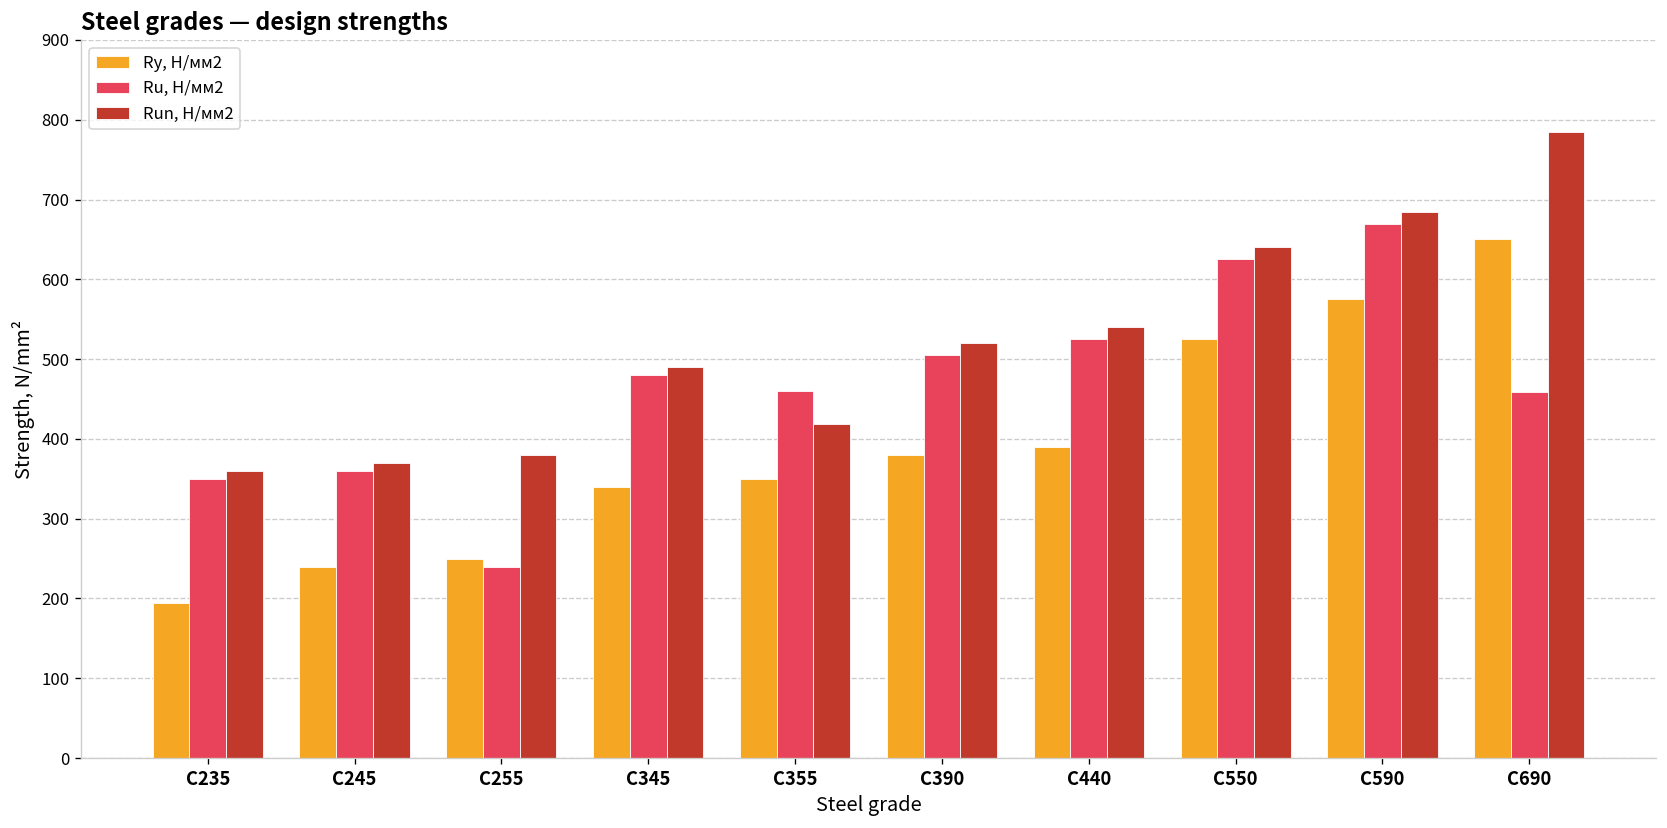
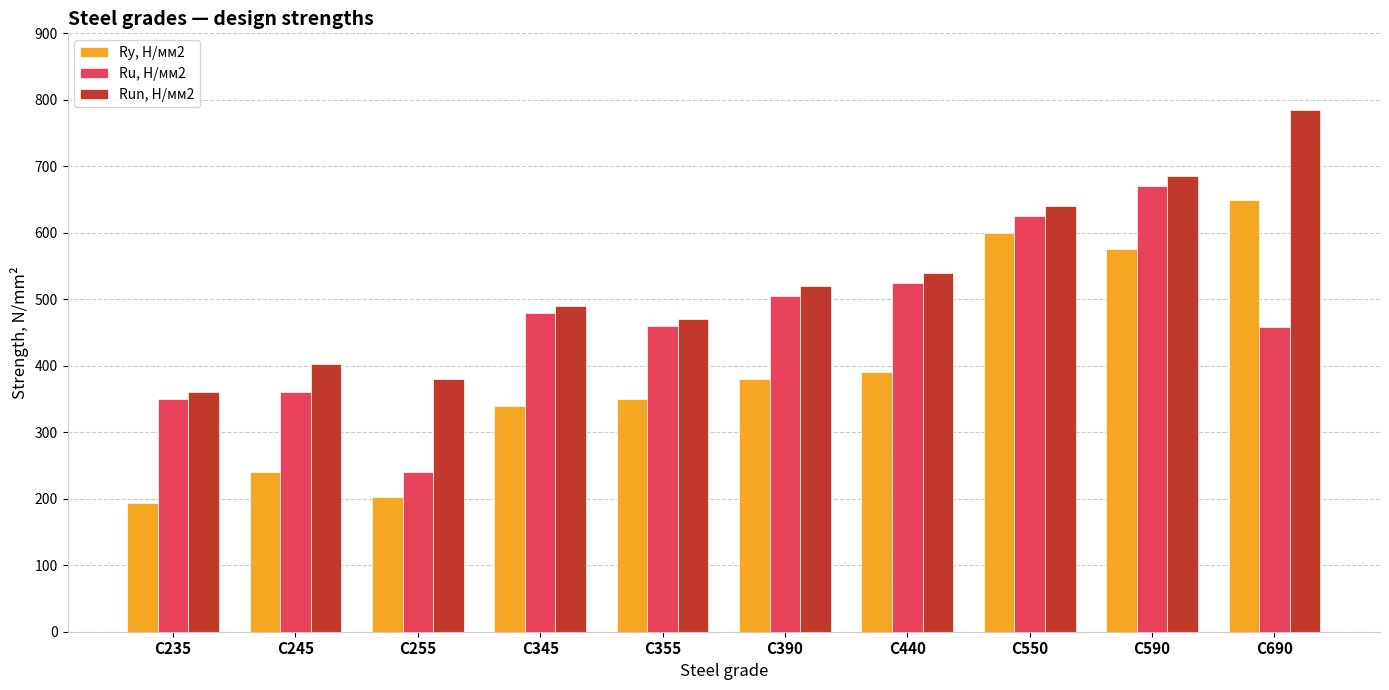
  {
    "Ry, Н/мм2": {
      "С235": 190,
      "С245": 240,
-     "С255": 250,
+     "С255": 200,
      "С345": 340,
      "С355": 350,
      "С390": 380,
      "С440": 390,
-     "С550": 530,
+     "С550": 600,
      "С590": 580,
      "С690": 650
    },
    "Ru, Н/мм2": {
      "С235": 350,
      "С245": 360,
      "С255": 240,
      "С345": 480,
      "С355": 460,
      "С390": 510,
      "С440": 530,
      "С550": 630,
      "С590": 670,
      "С690": 460
    },
    "Run, Н/мм2": {
      "С235": 360,
-     "С245": 370,
+     "С245": 400,
      "С255": 380,
      "С345": 490,
-     "С355": 420,
+     "С355": 470,
      "С390": 520,
      "С440": 540,
      "С550": 640,
      "С590": 690,
      "С690": 790
    }
  }
